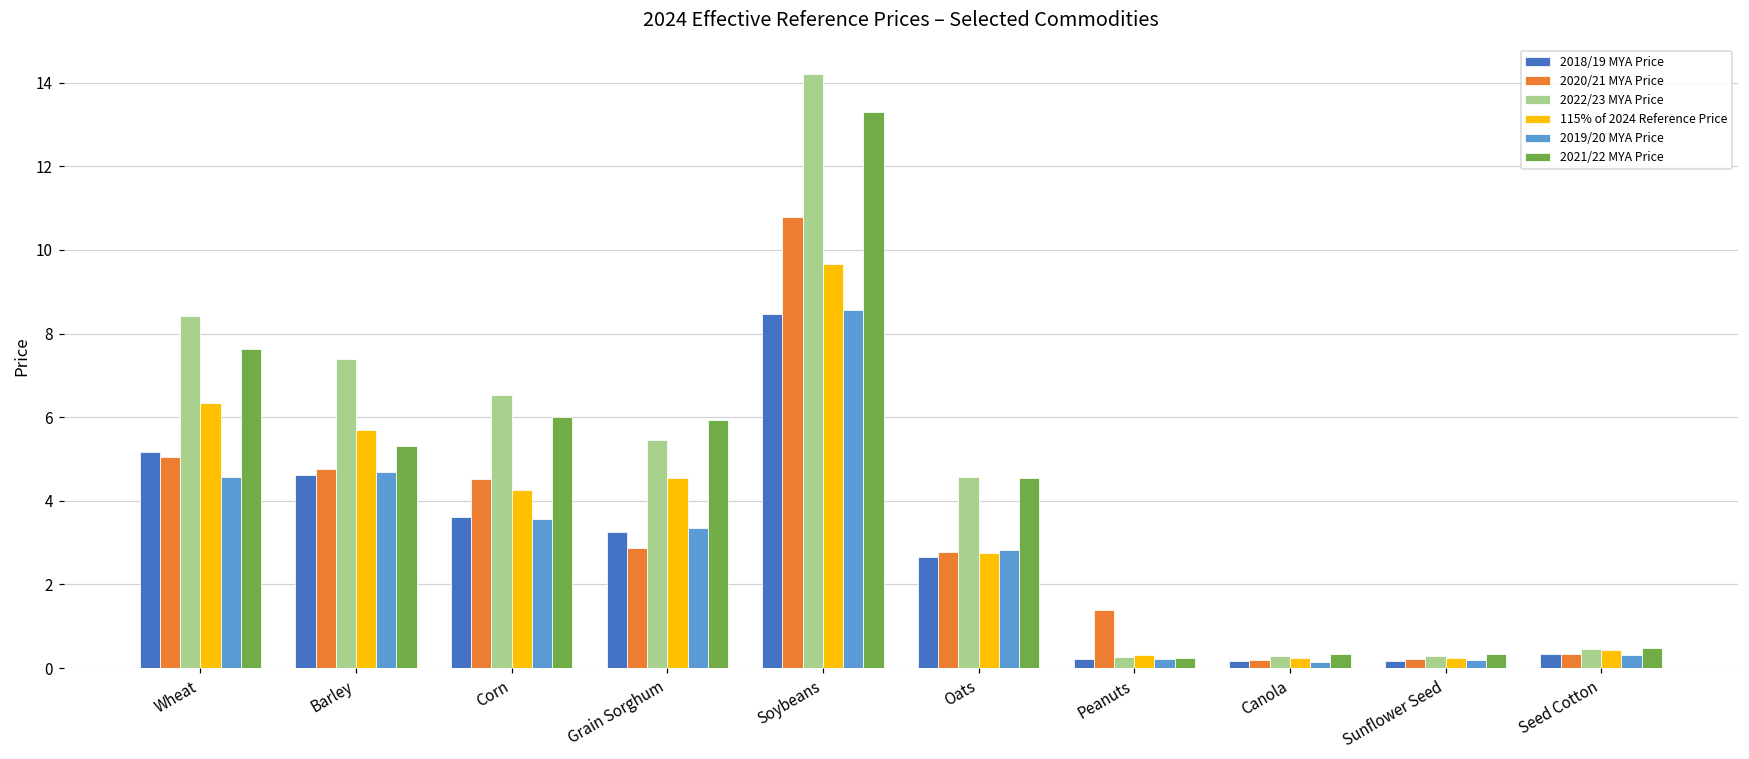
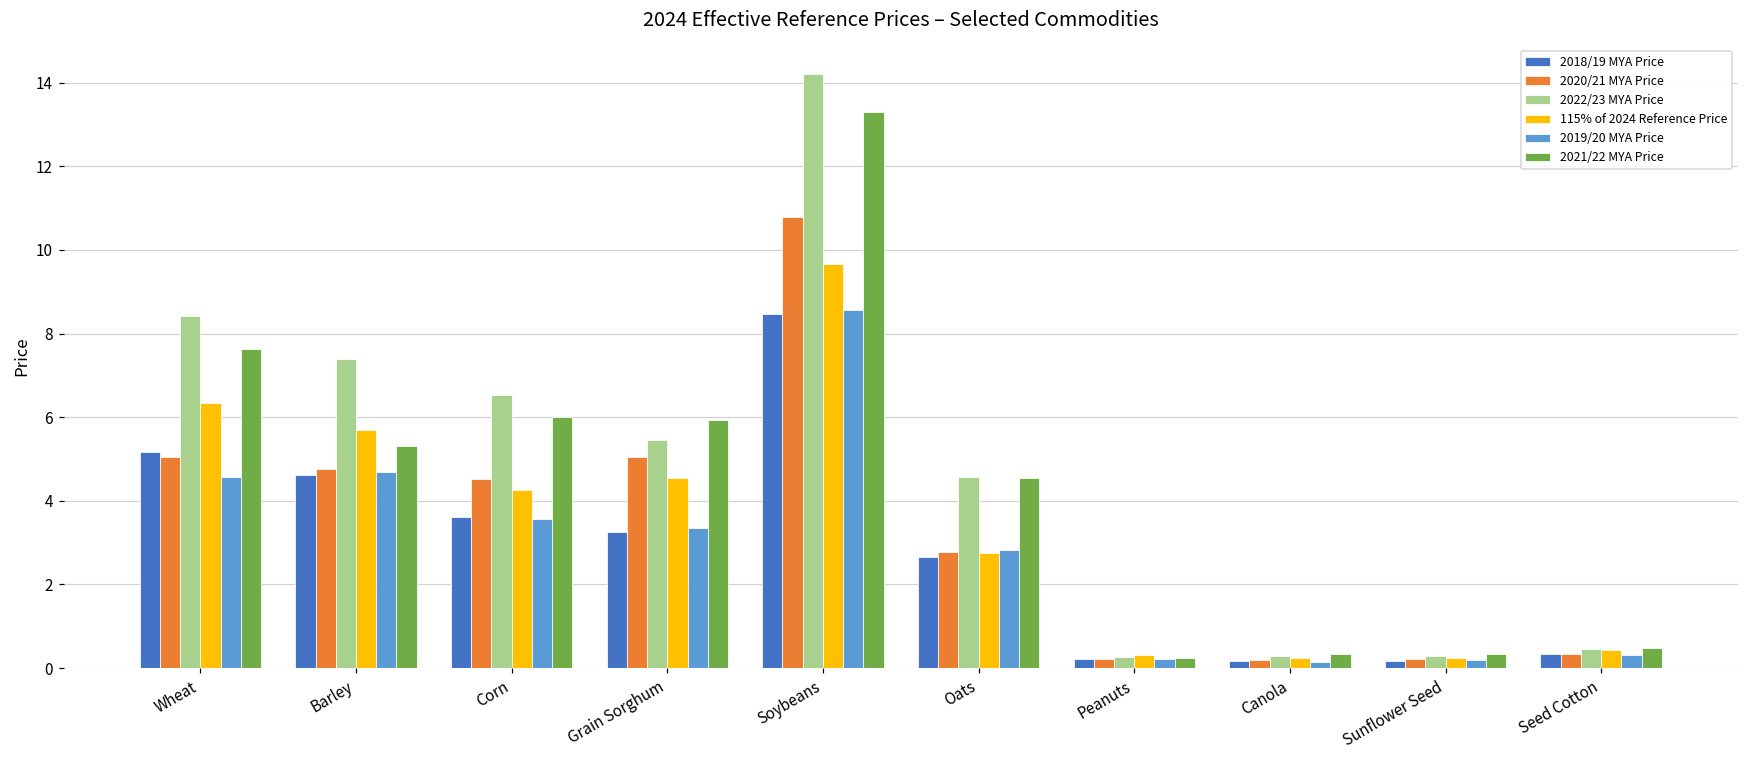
  {
    "2020/21 MYA Price": {
      "Wheat": 5.1,
      "Barley": 4.8,
      "Corn": 4.5,
-     "Grain Sorghum": 2.9,
+     "Grain Sorghum": 5.0,
      "Soybeans": 10.8,
      "Oats": 2.8,
-     "Peanuts": 1.4,
+     "Peanuts": 0.2,
      "Canola": 0.2,
      "Sunflower Seed": 0.2,
      "Seed Cotton": 0.3
    },
    "2022/23 MYA Price": {
      "Wheat": 8.4,
      "Barley": 7.4,
      "Corn": 6.5,
      "Grain Sorghum": 5.5,
      "Soybeans": 14.2,
      "Oats": 4.6,
      "Peanuts": 0.3,
      "Canola": 0.3,
      "Sunflower Seed": 0.3,
      "Seed Cotton": 0.5
    },
    "115% of 2024 Reference Price": {
      "Wheat": 6.3,
      "Barley": 5.7,
      "Corn": 4.3,
      "Grain Sorghum": 4.5,
      "Soybeans": 9.7,
      "Oats": 2.8,
      "Peanuts": 0.3,
      "Canola": 0.2,
      "Sunflower Seed": 0.2,
      "Seed Cotton": 0.4
    },
    "2021/22 MYA Price": {
      "Wheat": 7.6,
      "Barley": 5.3,
      "Corn": 6.0,
      "Grain Sorghum": 5.9,
      "Soybeans": 13.3,
      "Oats": 4.6,
      "Peanuts": 0.2,
      "Canola": 0.3,
      "Sunflower Seed": 0.3,
      "Seed Cotton": 0.5
    }
  }
